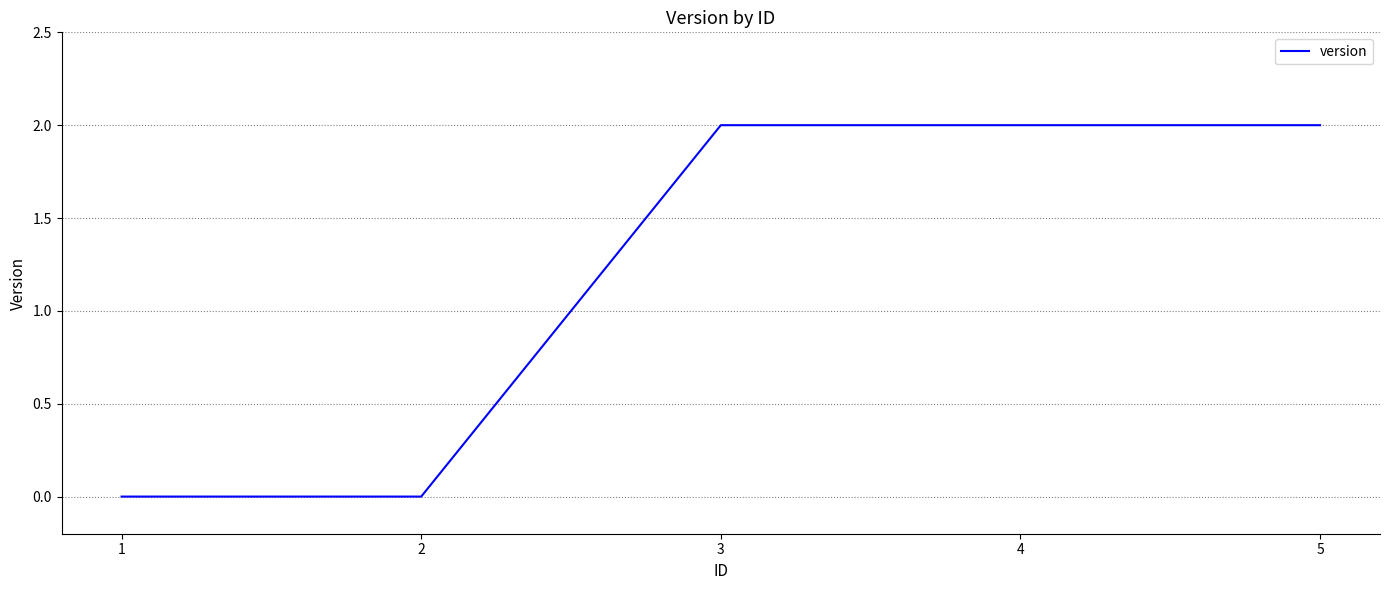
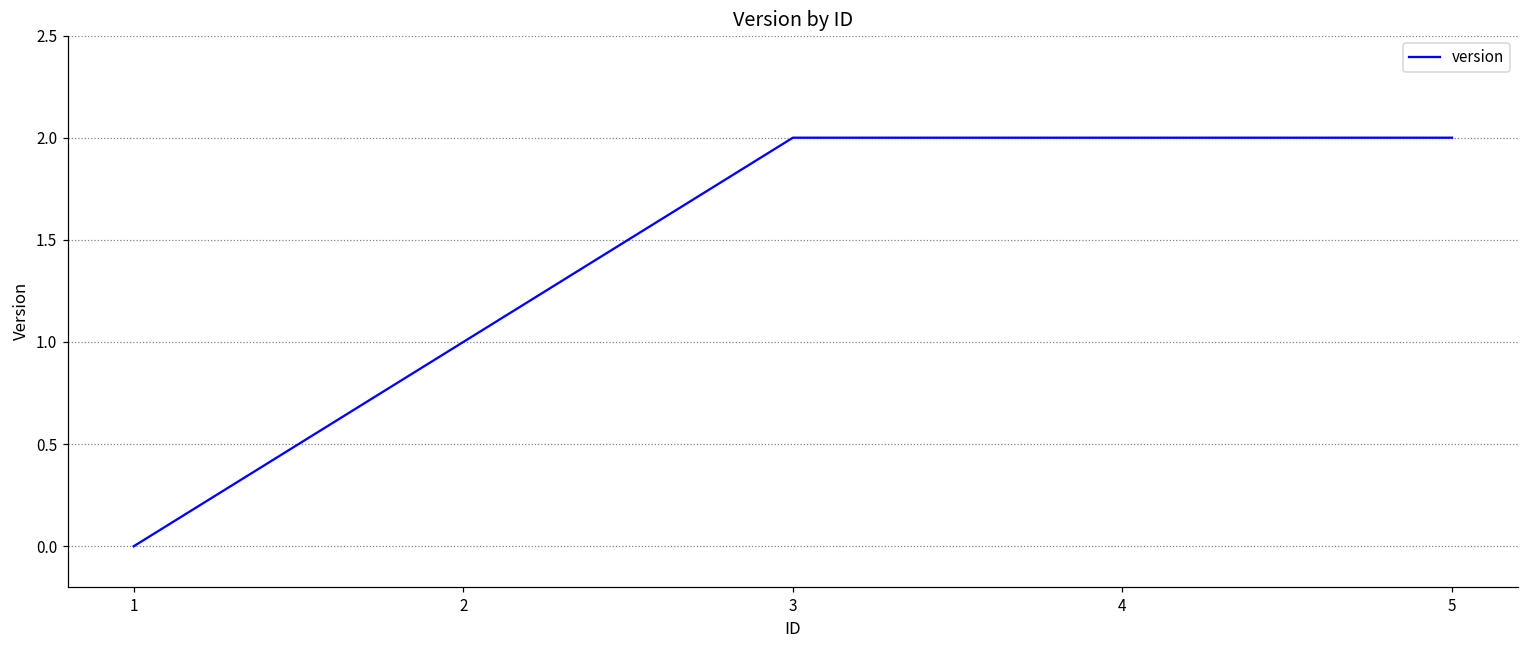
  {
    "1": 0,
-   "2": 0,
+   "2": 1,
    "3": 2,
    "4": 2,
    "5": 2
  }
